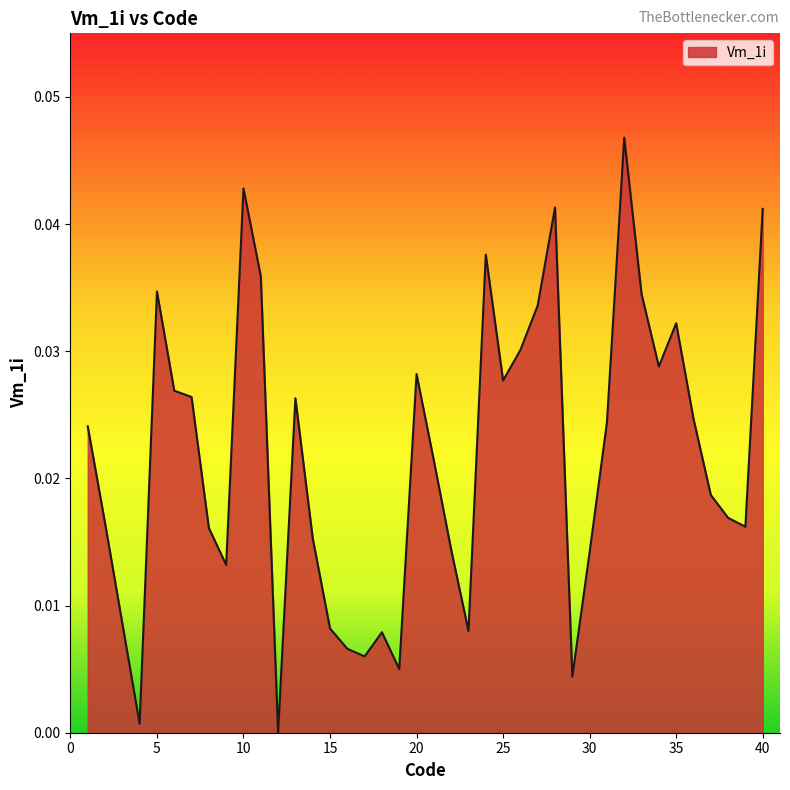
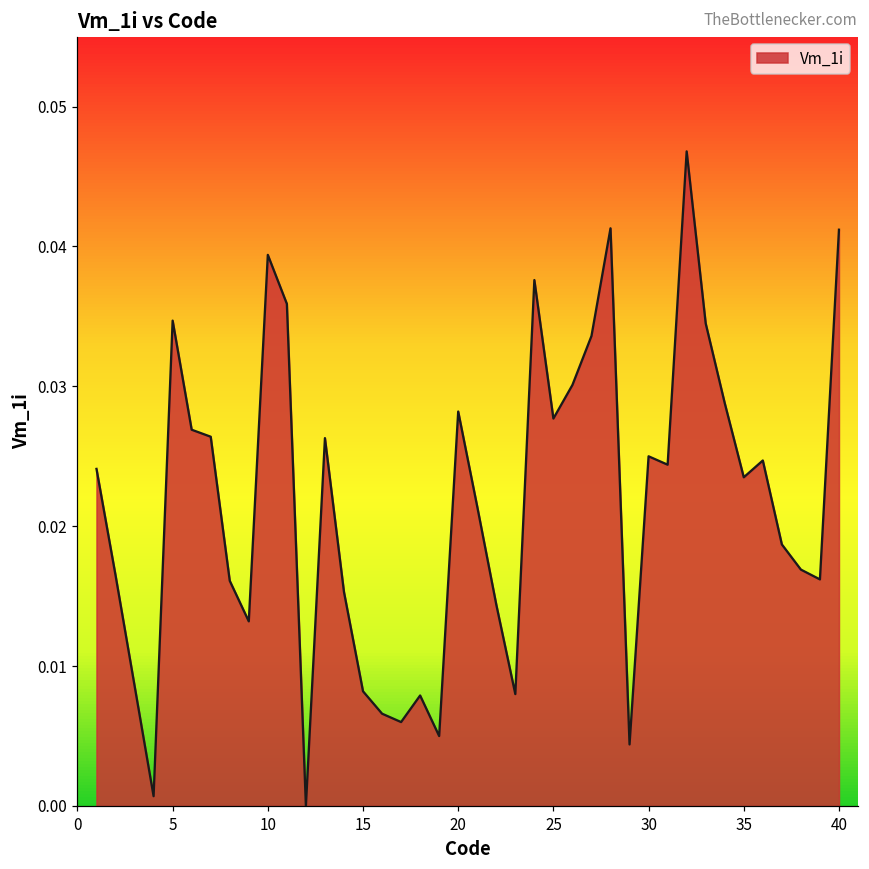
  {
    "5": 0.0347,
-   "10": 0.0428,
+   "10": 0.0394,
    "15": 0.0082,
    "20": 0.0282,
    "25": 0.0277,
-   "30": 0.0142,
-   "35": 0.0322,
+   "30": 0.0250,
+   "35": 0.0235,
    "40": 0.0412
  }
